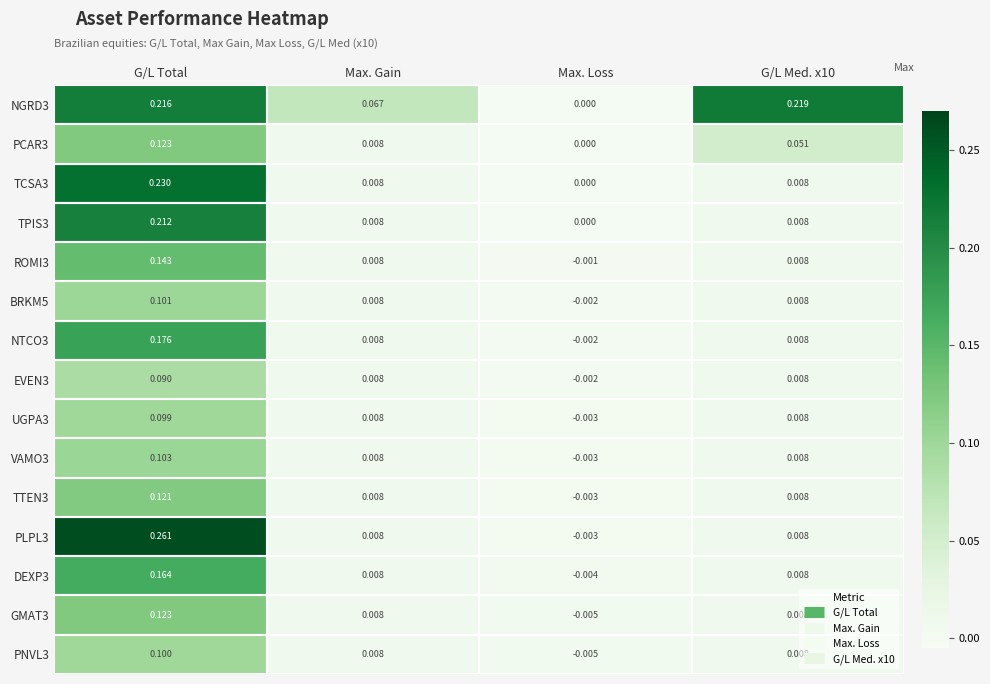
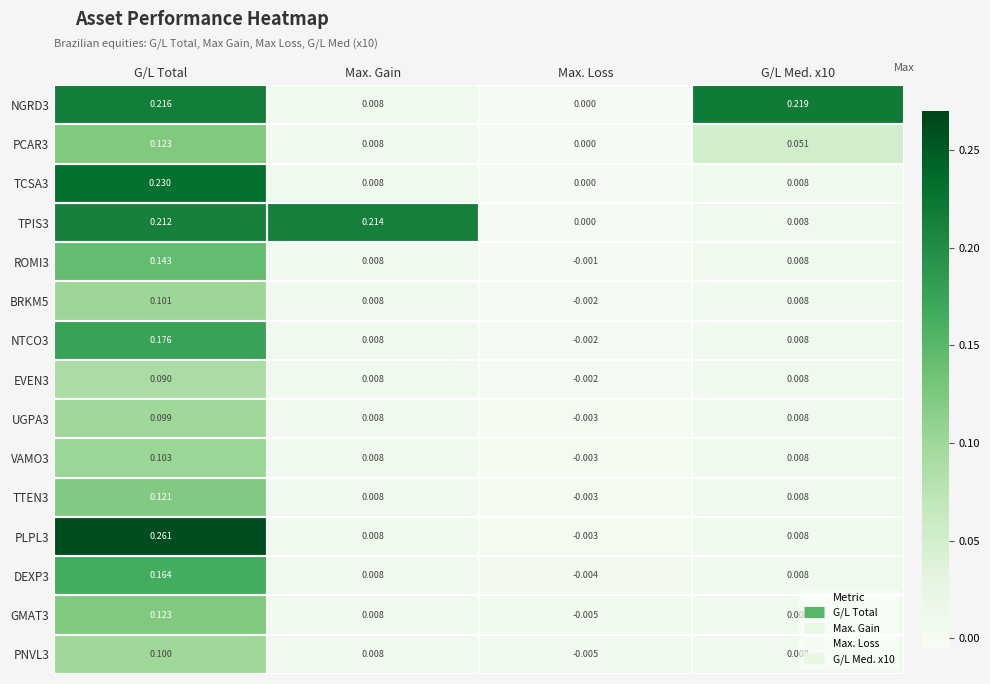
  {
    "NGRD3": {
      "G/L Total": 0.216,
-     "Max. Gain": 0.067,
+     "Max. Gain": 0.008,
      "Max. Loss": 0.000,
      "G/L Med. x10": 0.219
    },
    "PCAR3": {
      "G/L Total": 0.123,
      "Max. Gain": 0.008,
      "Max. Loss": 0.000,
      "G/L Med. x10": 0.051
    },
    "TCSA3": {
      "G/L Total": 0.230,
      "Max. Gain": 0.008,
      "Max. Loss": 0.000,
      "G/L Med. x10": 0.008
    },
    "TPIS3": {
      "G/L Total": 0.212,
-     "Max. Gain": 0.008,
+     "Max. Gain": 0.214,
      "Max. Loss": 0.000,
      "G/L Med. x10": 0.008
    },
    "ROMI3": {
      "G/L Total": 0.143,
      "Max. Gain": 0.008,
      "Max. Loss": -0.001,
      "G/L Med. x10": 0.008
    },
    "BRKM5": {
      "G/L Total": 0.101,
      "Max. Gain": 0.008,
      "Max. Loss": -0.002,
      "G/L Med. x10": 0.008
    },
    "NTCO3": {
      "G/L Total": 0.176,
      "Max. Gain": 0.008,
      "Max. Loss": -0.002,
      "G/L Med. x10": 0.008
    },
    "EVEN3": {
      "G/L Total": 0.090,
      "Max. Gain": 0.008,
      "Max. Loss": -0.002,
      "G/L Med. x10": 0.008
    },
    "UGPA3": {
      "G/L Total": 0.099,
      "Max. Gain": 0.008,
      "Max. Loss": -0.003,
      "G/L Med. x10": 0.008
    },
    "VAMO3": {
      "G/L Total": 0.103,
      "Max. Gain": 0.008,
      "Max. Loss": -0.003,
      "G/L Med. x10": 0.008
    },
    "TTEN3": {
      "G/L Total": 0.121,
      "Max. Gain": 0.008,
      "Max. Loss": -0.003,
      "G/L Med. x10": 0.008
    },
    "PLPL3": {
      "G/L Total": 0.261,
      "Max. Gain": 0.008,
      "Max. Loss": -0.003,
      "G/L Med. x10": 0.008
    },
    "DEXP3": {
      "G/L Total": 0.164,
      "Max. Gain": 0.008,
      "Max. Loss": -0.004,
      "G/L Med. x10": 0.008
    },
    "GMAT3": {
      "G/L Total": 0.123,
      "Max. Gain": 0.008,
      "Max. Loss": -0.005
    },
    "PNVL3": {
      "G/L Total": 0.100,
      "Max. Gain": 0.008,
      "Max. Loss": -0.005
    }
  }
